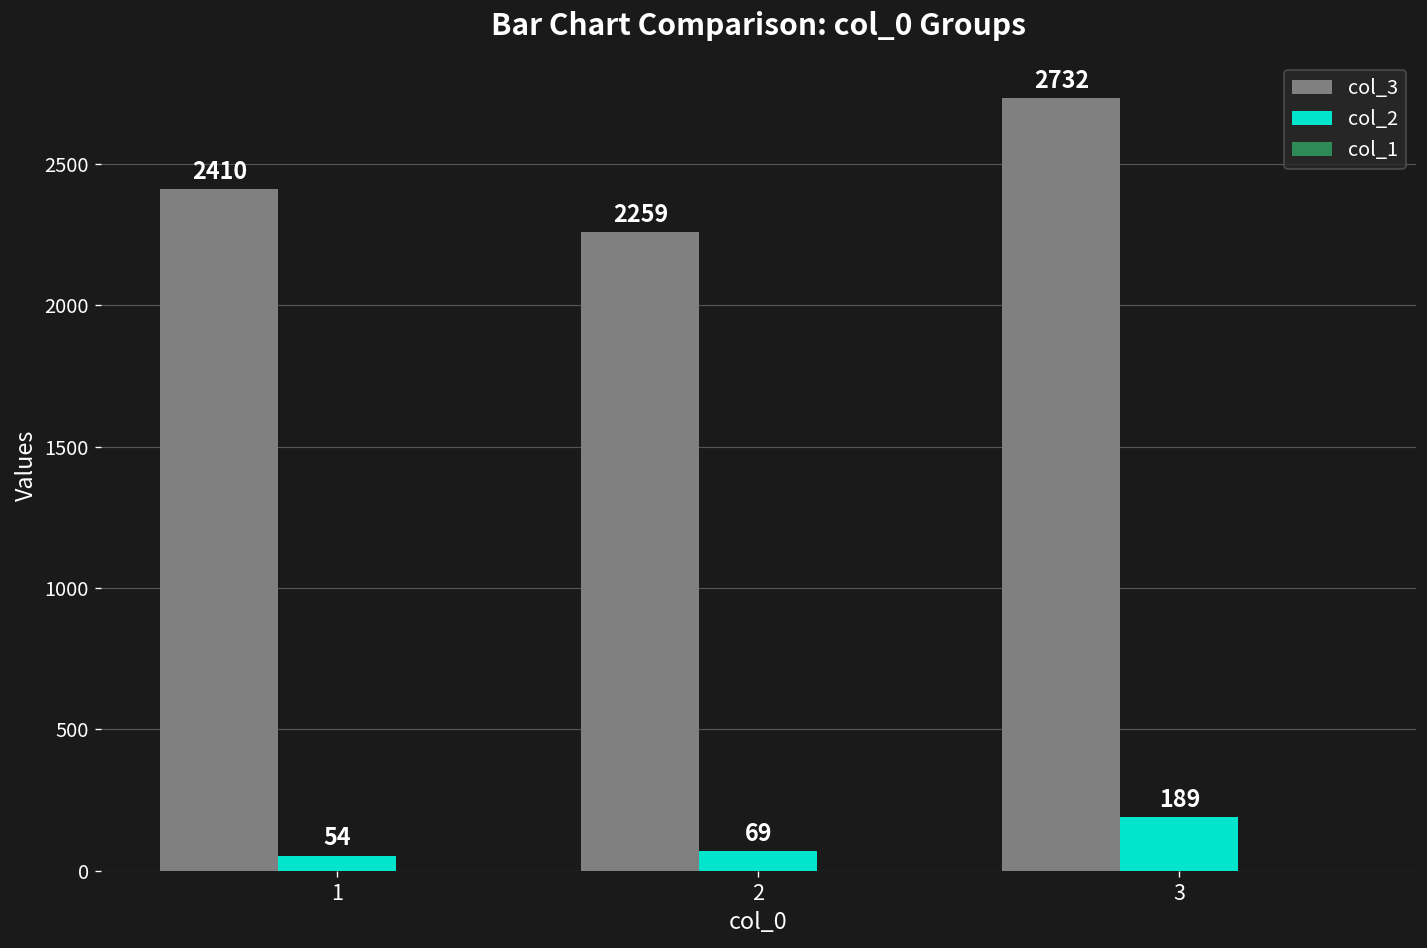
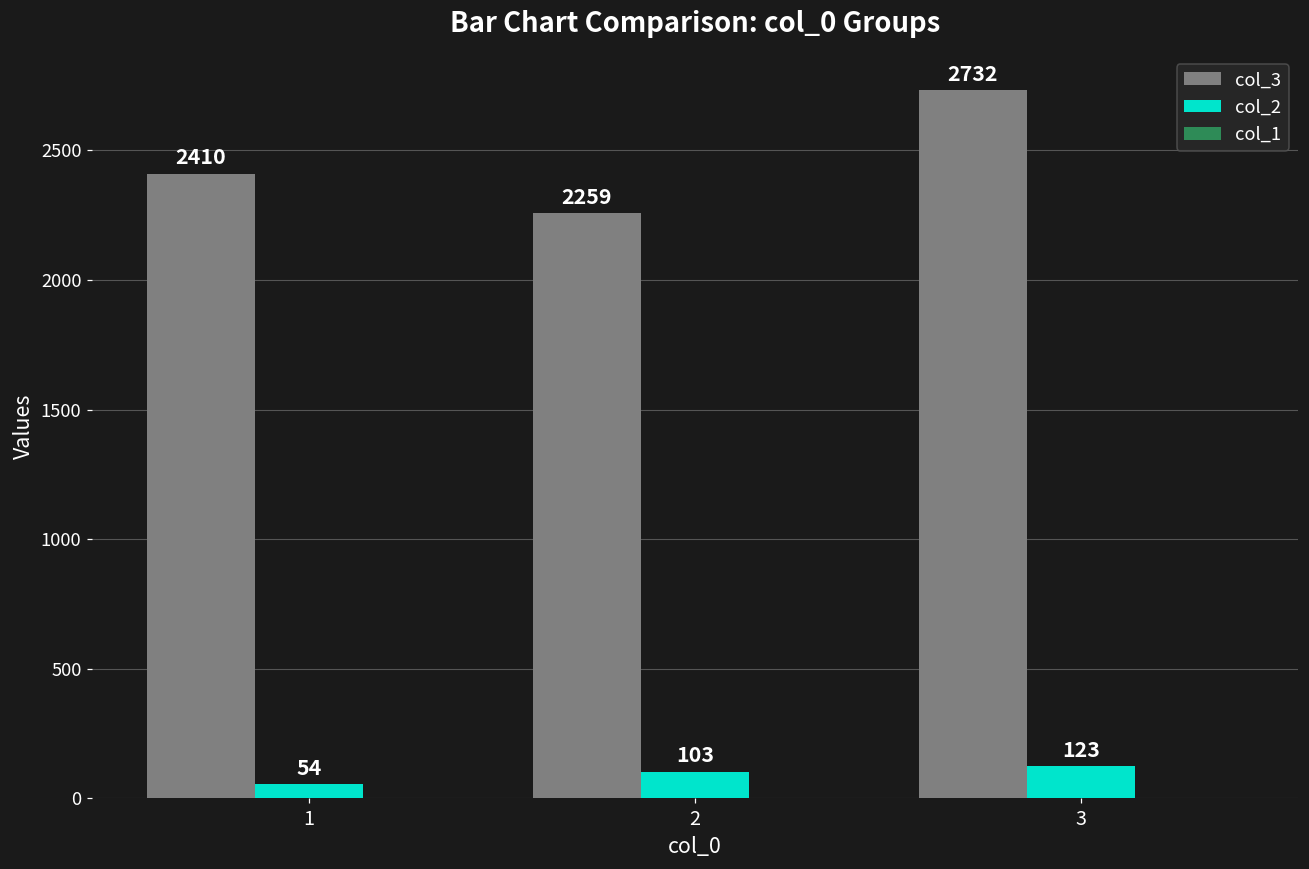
  {
    "col_3": {
      "1": 2410,
      "2": 2259,
      "3": 2732
    },
    "col_2": {
      "1": 54,
-     "2": 69,
-     "3": 189
+     "2": 103,
+     "3": 123
    },
    "col_1": {
      "1": 0,
      "2": 0,
      "3": 0
    }
  }
